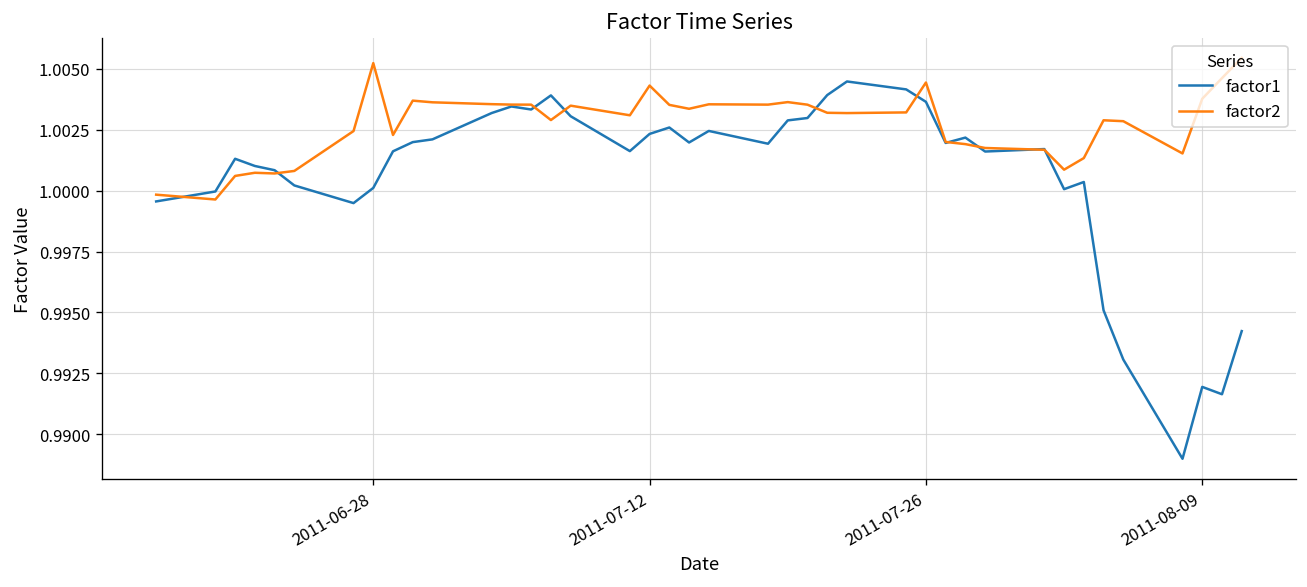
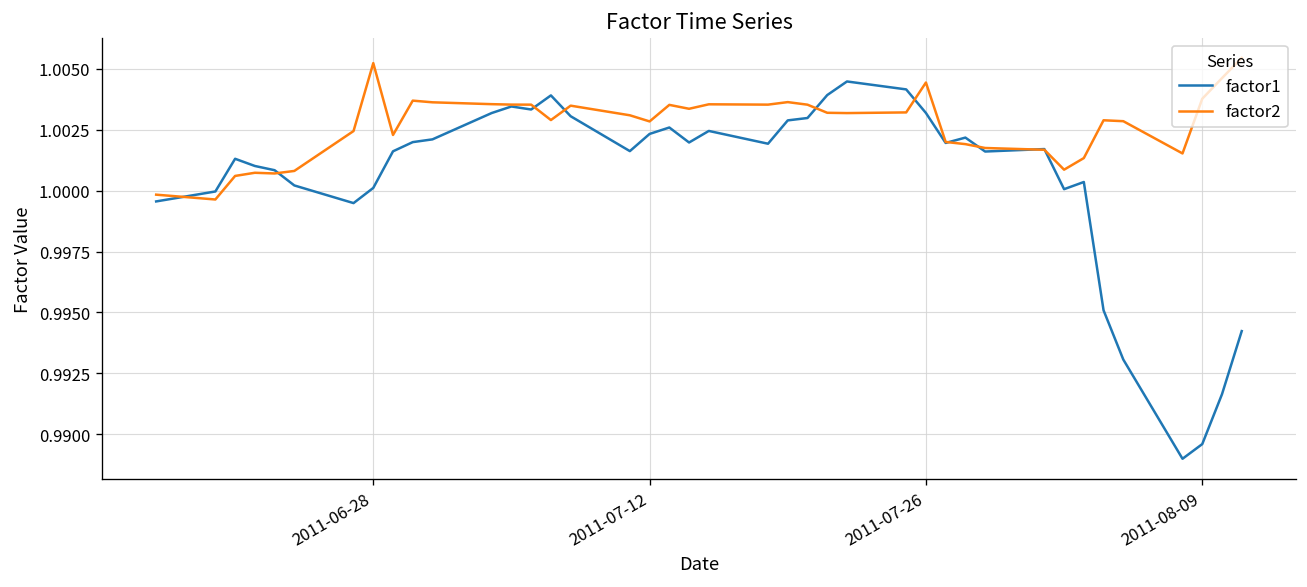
  {
    "factor1": {
      "2011-06-28": 1.0001,
      "2011-07-12": 1.0023,
-     "2011-07-26": 1.0036,
-     "2011-08-09": 0.9919
+     "2011-07-26": 1.0032,
+     "2011-08-09": 0.9896
    },
    "factor2": {
      "2011-06-28": 1.0052,
-     "2011-07-12": 1.0043,
+     "2011-07-12": 1.0028,
      "2011-07-26": 1.0044
    }
  }
